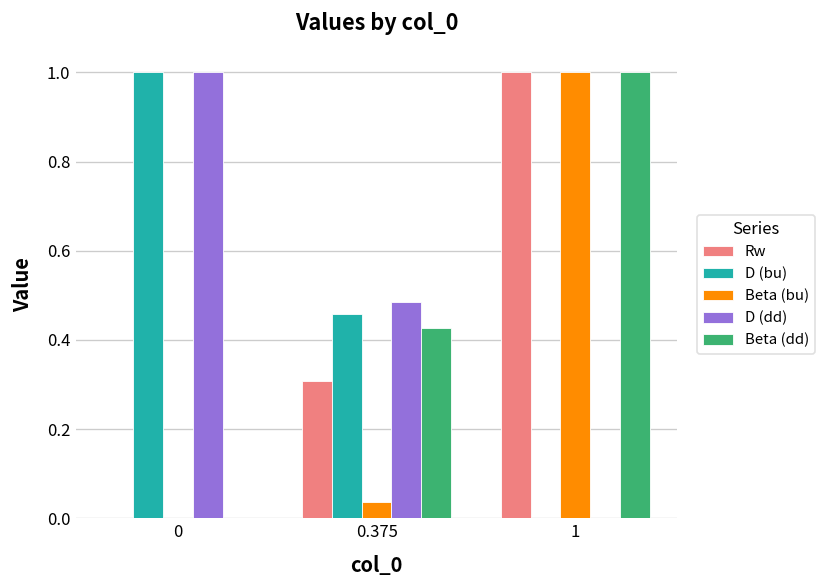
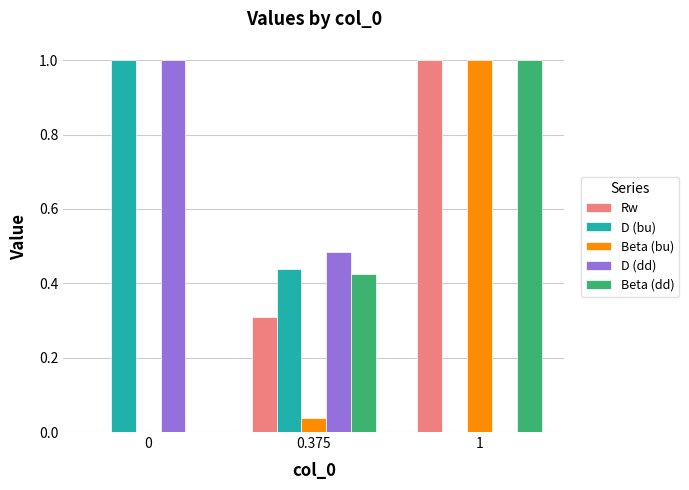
  {
    "Rw": {
      "0": 0.00,
      "0.375": 0.31,
      "1": 1.00
    },
    "D (bu)": {
      "0": 1.00,
-     "0.375": 0.46,
+     "0.375": 0.44,
      "1": 0.00
    },
    "Beta (bu)": {
      "0": 0.00,
      "0.375": 0.04,
      "1": 1.00
    },
    "D (dd)": {
      "0": 1.00,
      "0.375": 0.48,
      "1": 0.00
    },
    "Beta (dd)": {
      "0": 0.00,
      "0.375": 0.43,
      "1": 1.00
    }
  }
